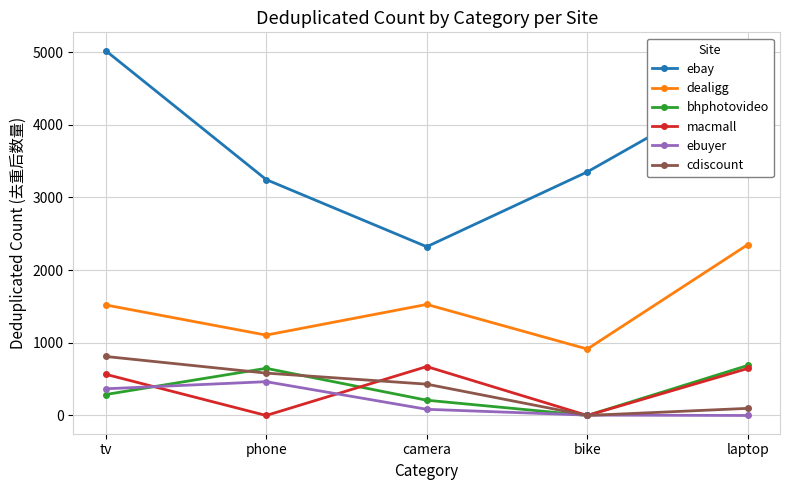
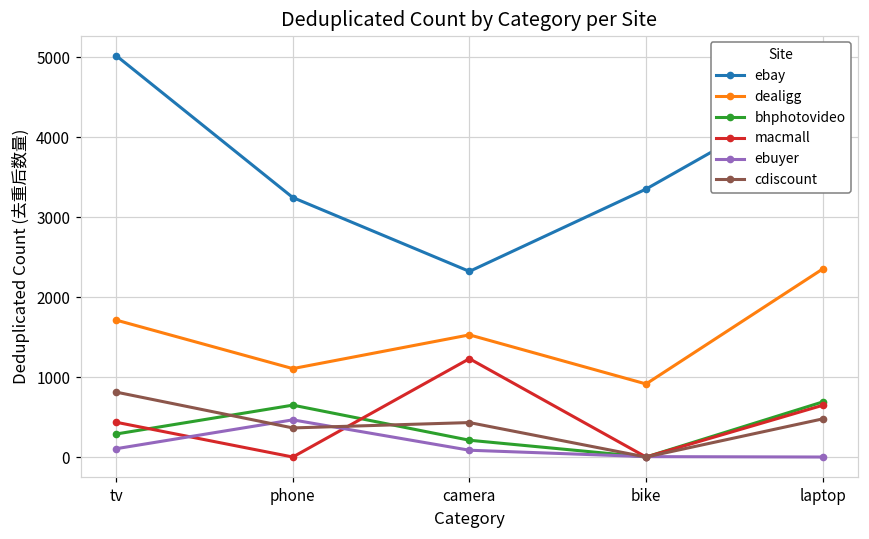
  {
    "ebay": {
      "tv": 5000,
      "phone": 3200,
      "camera": 2300,
      "bike": 3400
    },
    "dealigg": {
-     "tv": 1500,
+     "tv": 1700,
      "phone": 1100,
      "camera": 1500,
      "bike": 900,
      "laptop": 2400
    },
    "bhphotovideo": {
      "tv": 300,
      "phone": 600,
      "camera": 200,
      "laptop": 700
    },
    "macmall": {
-     "tv": 600,
+     "tv": 400,
      "phone": 0,
-     "camera": 700,
+     "camera": 1200,
      "laptop": 600
    },
    "ebuyer": {
-     "tv": 400,
+     "tv": 100,
      "phone": 500,
      "camera": 100,
      "laptop": 0
    },
    "cdiscount": {
      "tv": 800,
-     "phone": 600,
+     "phone": 400,
      "camera": 400,
-     "laptop": 100
+     "laptop": 500
    }
  }
